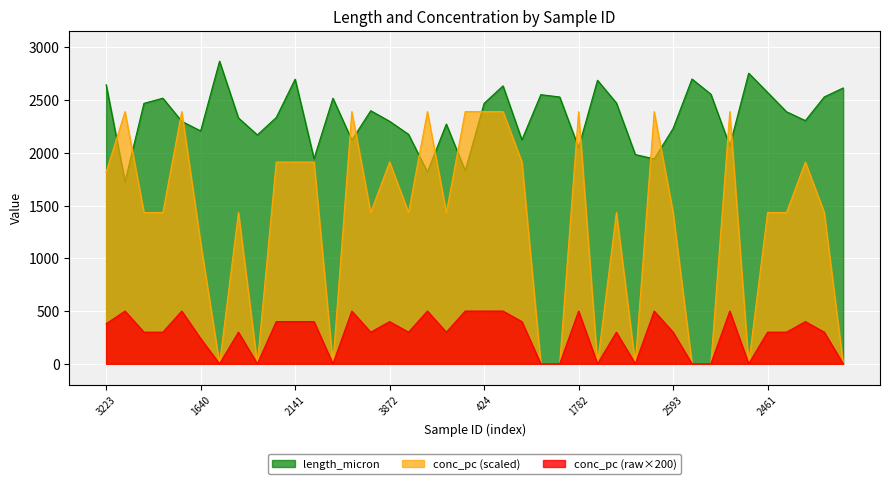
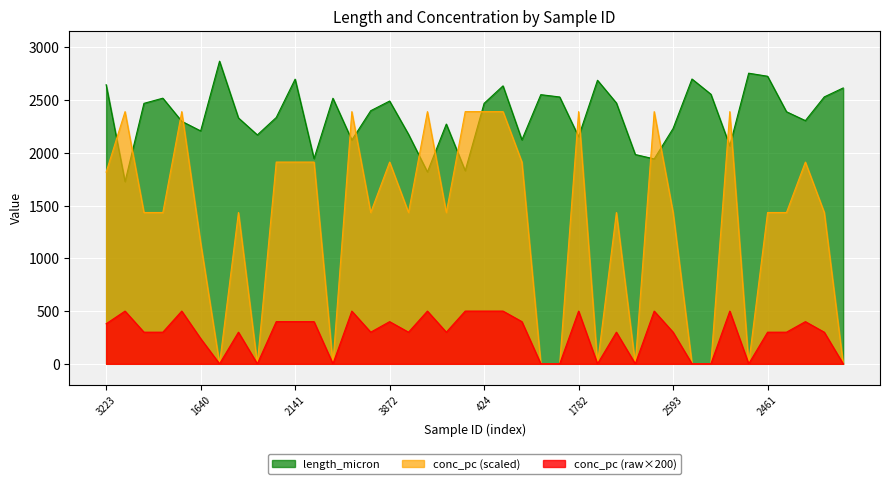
  {
    "length_micron": {
      "3223": 2650,
      "1640": 2210,
      "2141": 2700,
-     "3872": 2300,
+     "3872": 2490,
      "424": 2470,
-     "1782": 2050,
+     "1782": 2150,
      "2593": 2230,
-     "2461": 2570
+     "2461": 2730
    },
    "conc_pc (scaled)": {
      "3223": 1820,
      "1640": 1150,
      "2141": 1910,
      "3872": 1910,
      "424": 2390,
      "1782": 2390,
      "2593": 1430,
      "2461": 1430
    },
    "conc_pc (raw×200)": {
      "3223": 380,
      "1640": 240,
      "2141": 400,
      "3872": 400,
      "424": 500,
      "1782": 500,
      "2593": 300,
      "2461": 300
    }
  }
